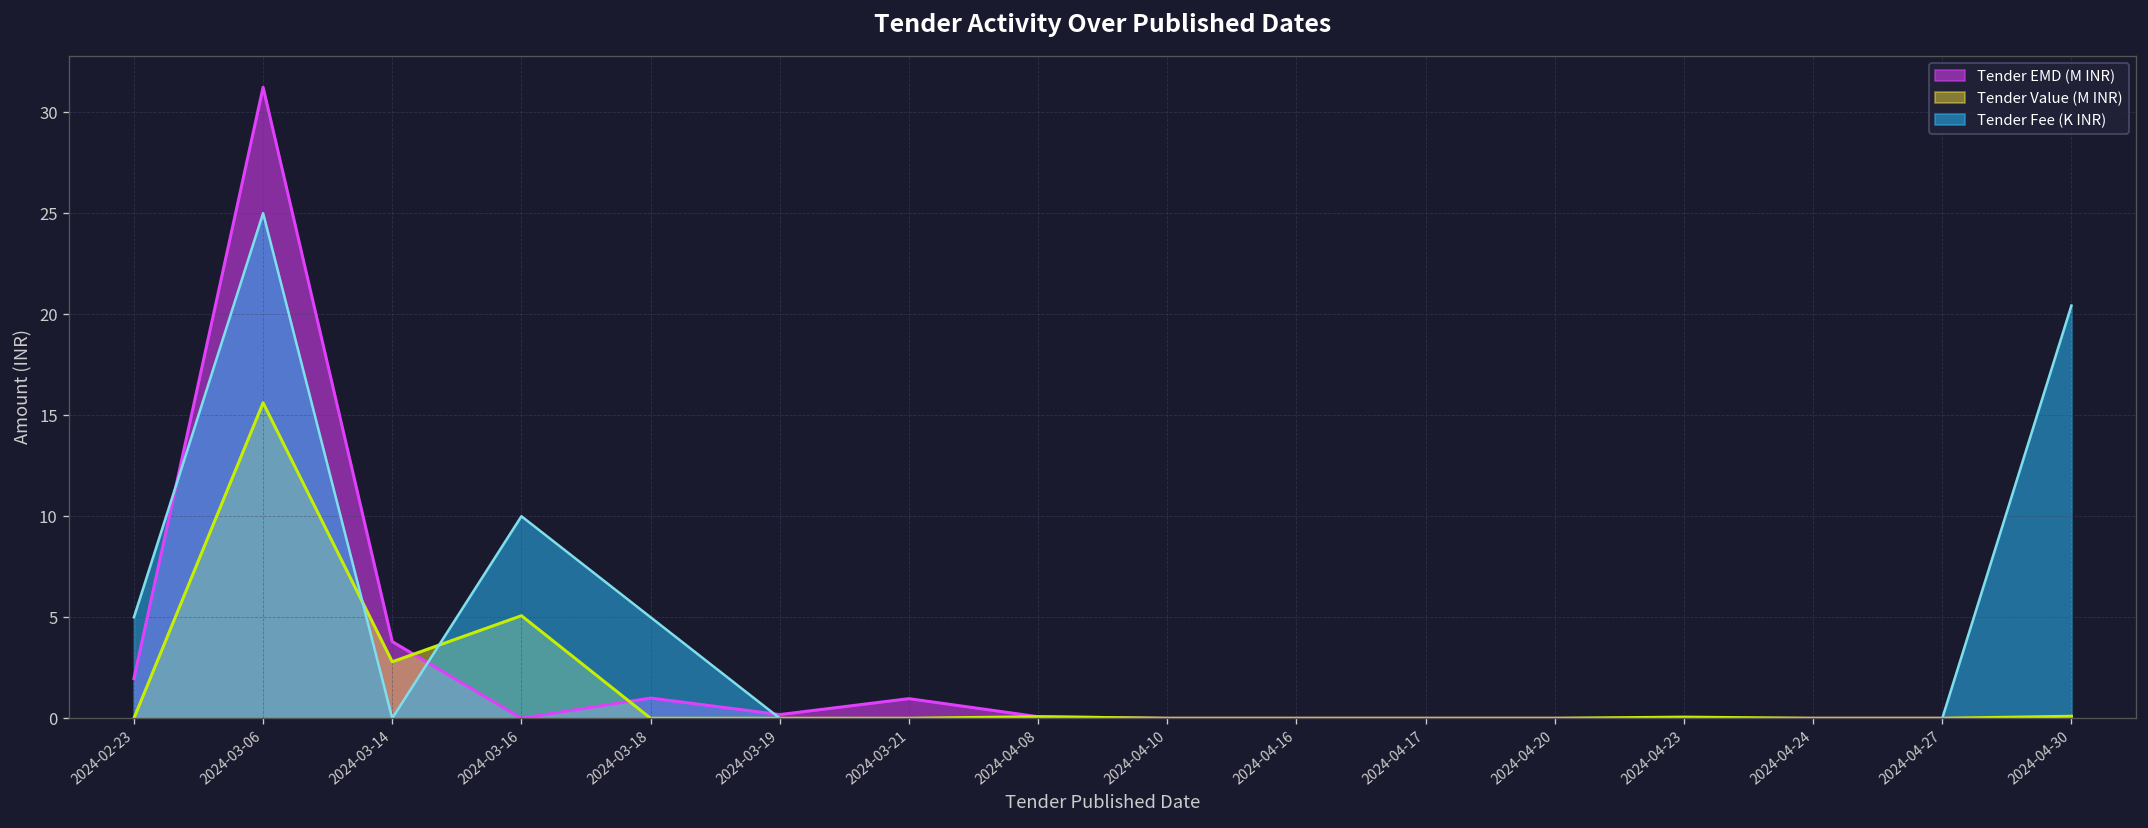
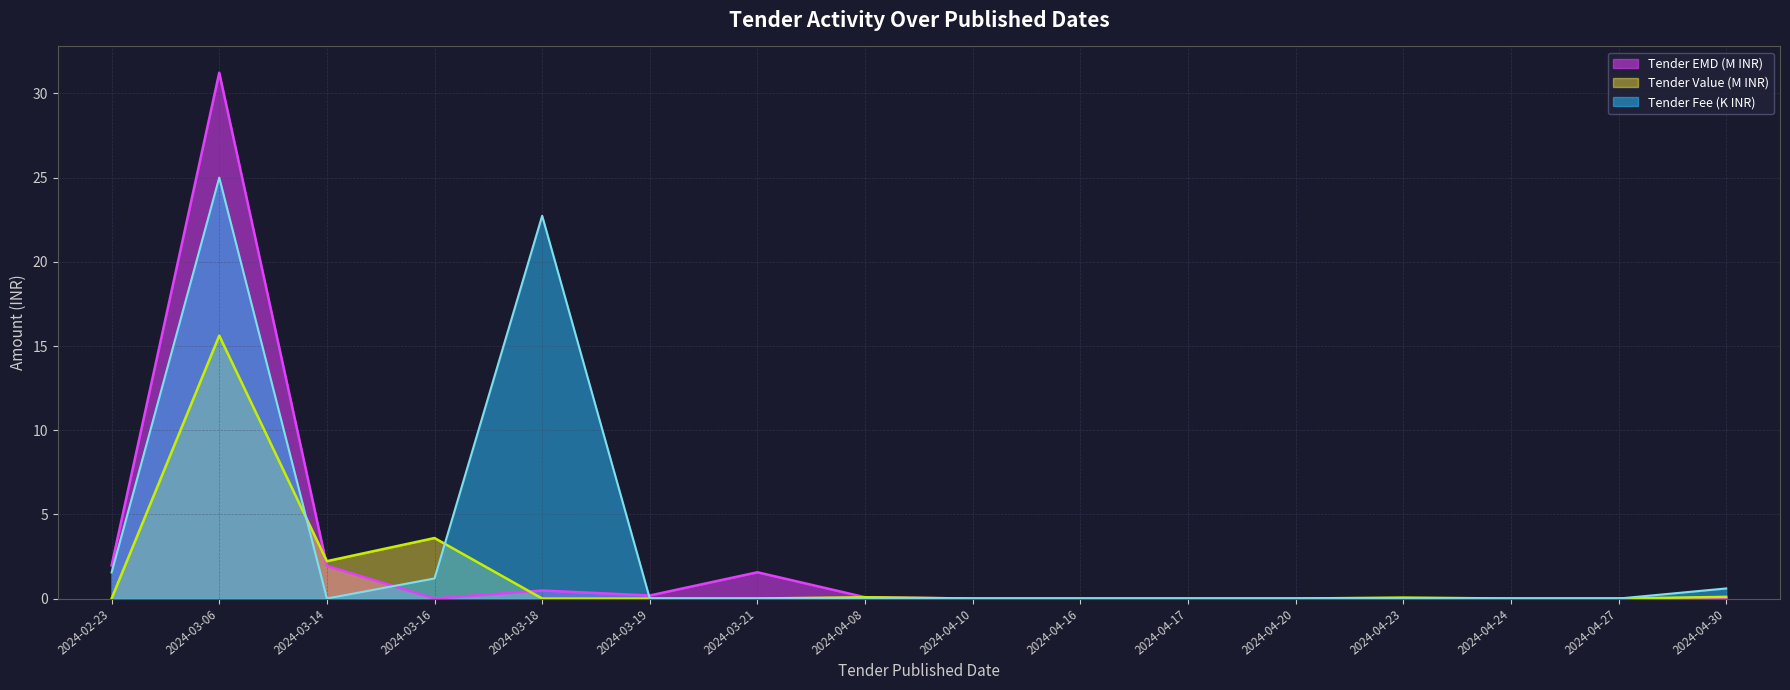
  {
    "Tender EMD (M INR)": {
      "2024-02-23": 2.0,
      "2024-03-06": 31.2,
-     "2024-03-14": 3.8,
+     "2024-03-14": 1.9,
      "2024-03-16": 0.0,
-     "2024-03-18": 1.0,
+     "2024-03-18": 0.5,
      "2024-03-19": 0.2,
-     "2024-03-21": 1.0
+     "2024-03-21": 1.6
    },
    "Tender Value (M INR)": {
      "2024-02-23": 0.0,
      "2024-03-06": 15.6,
-     "2024-03-14": 2.8,
-     "2024-03-16": 5.1,
+     "2024-03-14": 2.2,
+     "2024-03-16": 3.6,
      "2024-03-18": 0.0
    },
    "Tender Fee (K INR)": {
-     "2024-02-23": 5.0,
+     "2024-02-23": 1.6,
      "2024-03-06": 25.0,
      "2024-03-14": 0.0,
-     "2024-03-16": 10.0,
-     "2024-03-18": 5.0,
-     "2024-04-30": 20.4
+     "2024-03-16": 1.2,
+     "2024-03-18": 22.7,
+     "2024-04-30": 0.6
    }
  }
